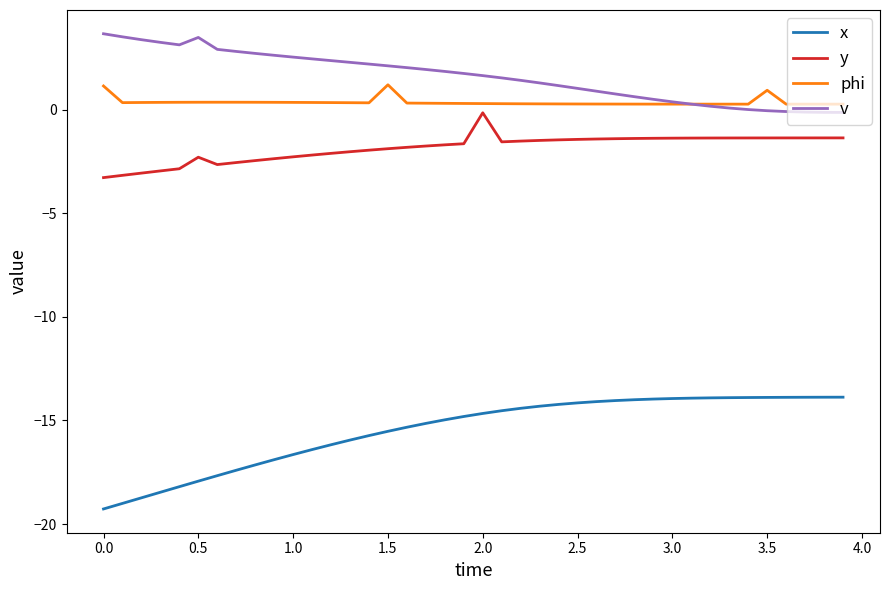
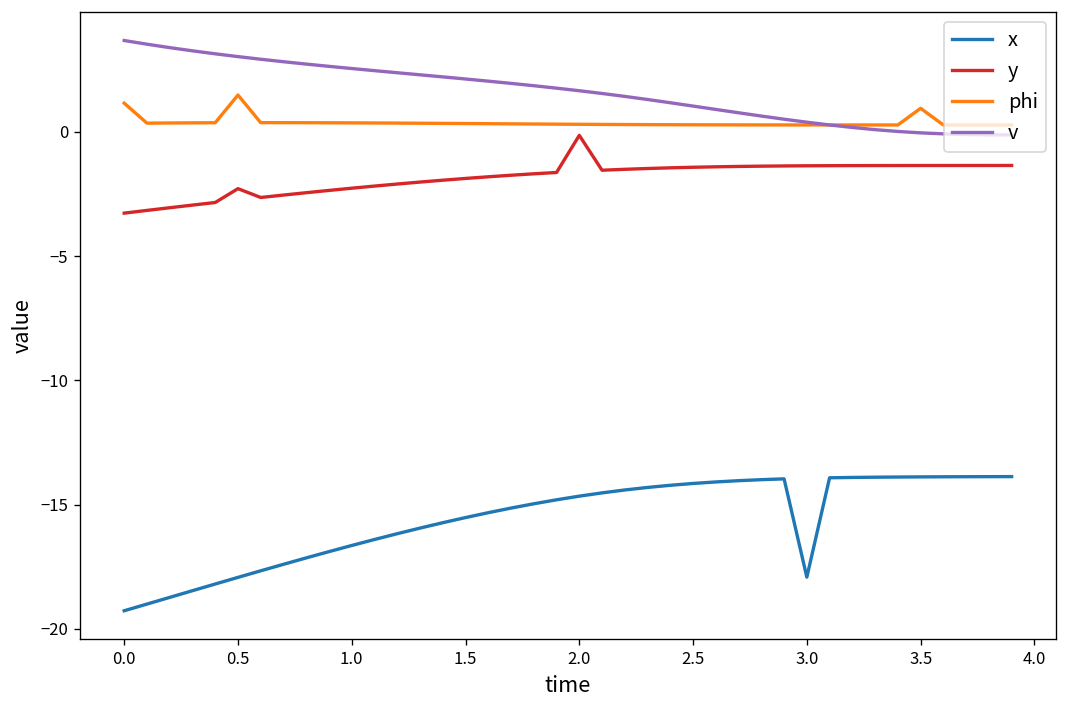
  {
    "x": {
      "0.0": -19.3,
      "0.5": -17.9,
      "1.0": -16.6,
      "1.5": -15.5,
      "2.0": -14.7,
      "2.5": -14.1,
-     "3.0": -13.9,
+     "3.0": -17.9,
      "3.5": -13.9
    },
    "y": {
      "0.0": -3.3,
      "0.5": -2.3,
      "1.0": -2.3,
      "1.5": -1.9,
      "2.0": -0.1,
      "2.5": -1.4,
      "3.0": -1.4,
      "3.5": -1.4
    },
    "phi": {
      "0.0": 1.2,
-     "0.5": 0.4,
+     "0.5": 1.5,
      "1.0": 0.4,
-     "1.5": 1.2,
+     "1.5": 0.3,
      "2.0": 0.3,
      "2.5": 0.3,
      "3.5": 0.9
    },
    "v": {
      "0.0": 3.7,
-     "0.5": 3.5,
+     "0.5": 3.0,
      "1.0": 2.5,
      "1.5": 2.1,
      "2.0": 1.7,
      "2.5": 1.0,
      "3.5": 0.0
    }
  }
